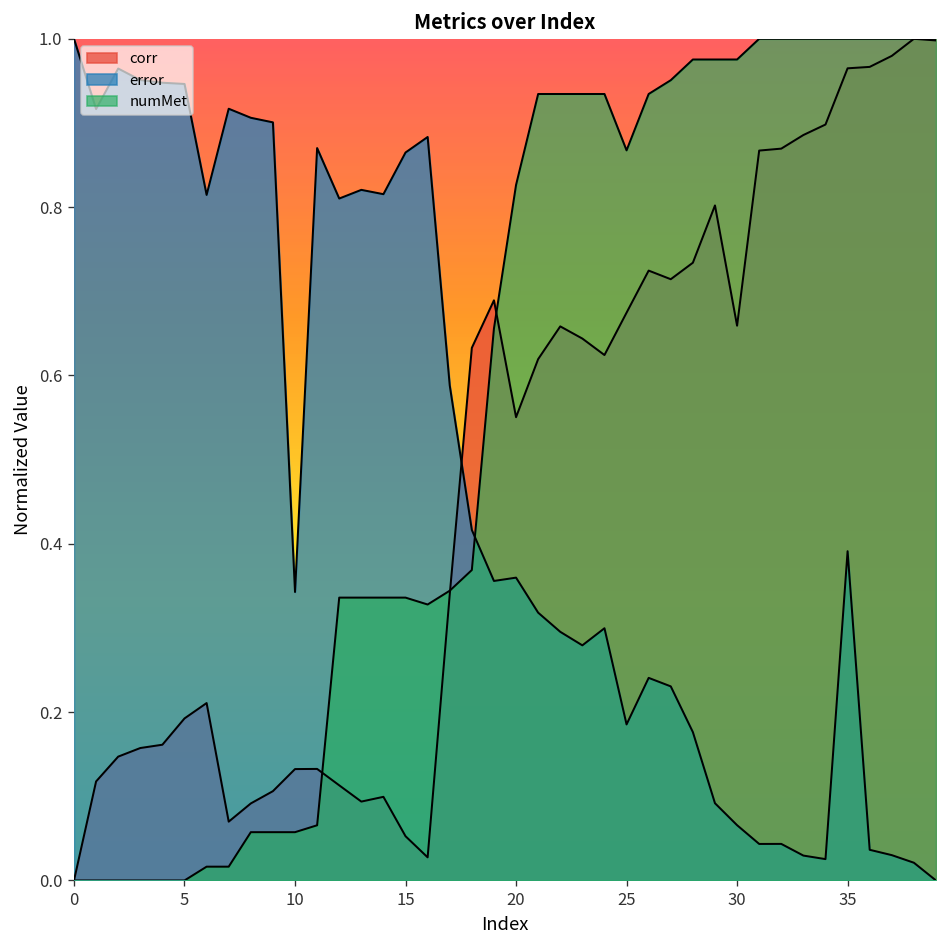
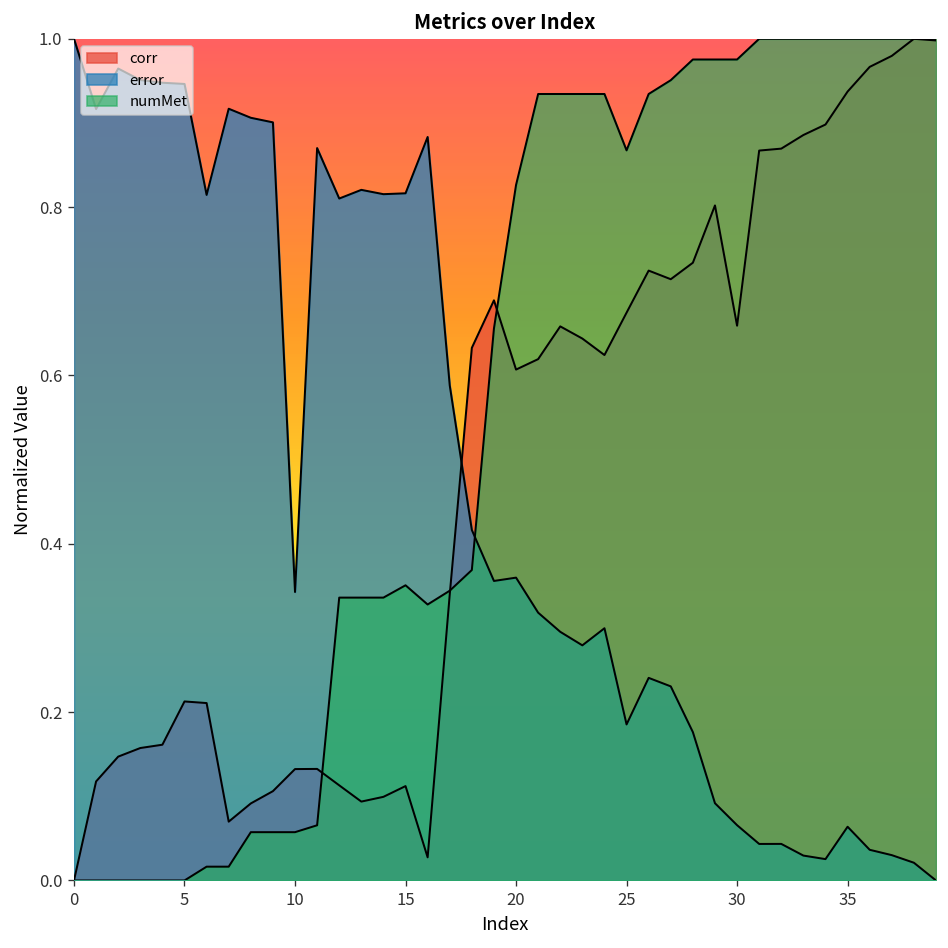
  {
    "corr": {
-     "5": 0.19,
+     "5": 0.21,
      "10": 0.13,
-     "15": 0.05,
-     "20": 0.55,
+     "15": 0.11,
+     "20": 0.61,
      "25": 0.67,
      "30": 0.66,
-     "35": 0.96
+     "35": 0.94
    },
    "error": {
      "0": 1.00,
      "10": 0.34,
-     "15": 0.86,
+     "15": 0.82,
      "20": 0.36,
      "25": 0.19,
      "30": 0.07,
-     "35": 0.39
+     "35": 0.06
    },
    "numMet": {
      "5": 0.00,
      "10": 0.06,
-     "15": 0.34,
+     "15": 0.35,
      "20": 0.83,
      "25": 0.87,
      "30": 0.98,
      "35": 1.00
    }
  }
